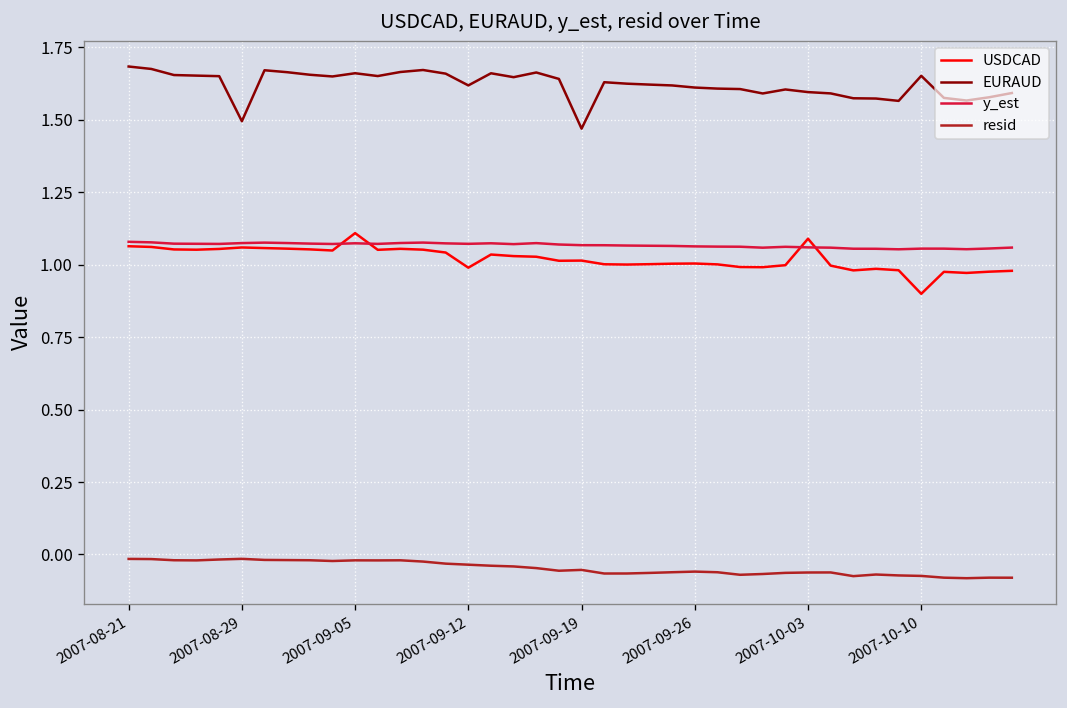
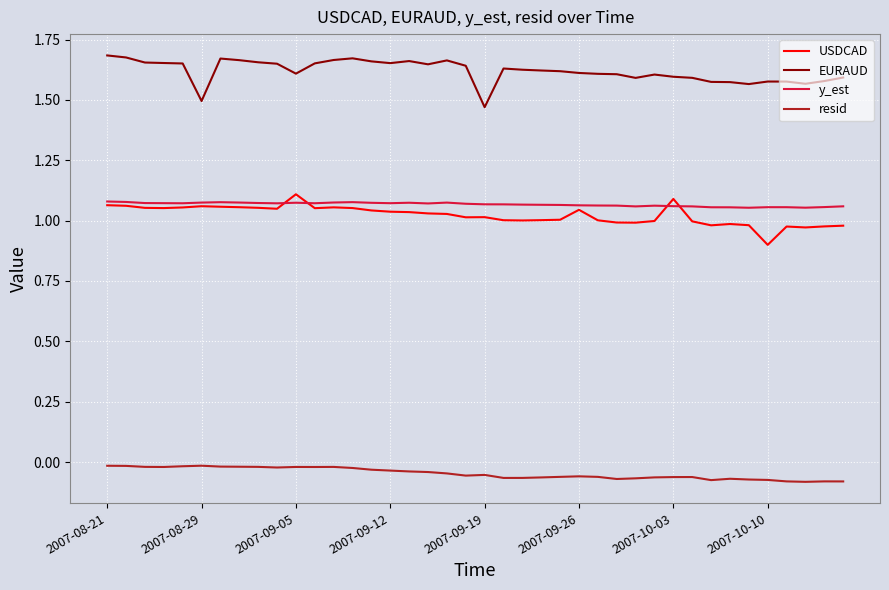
  {
    "USDCAD": {
      "2007-08-21": 1.06,
      "2007-08-29": 1.06,
      "2007-09-05": 1.11,
-     "2007-09-12": 0.99,
+     "2007-09-12": 1.04,
      "2007-09-19": 1.01,
-     "2007-09-26": 1.00,
+     "2007-09-26": 1.04,
      "2007-10-03": 1.09,
      "2007-10-10": 0.90
    },
    "EURAUD": {
      "2007-08-21": 1.68,
      "2007-08-29": 1.50,
-     "2007-09-05": 1.66,
-     "2007-09-12": 1.62,
+     "2007-09-05": 1.61,
+     "2007-09-12": 1.65,
      "2007-09-19": 1.47,
      "2007-09-26": 1.61,
      "2007-10-03": 1.60,
-     "2007-10-10": 1.65
+     "2007-10-10": 1.58
    }
  }
